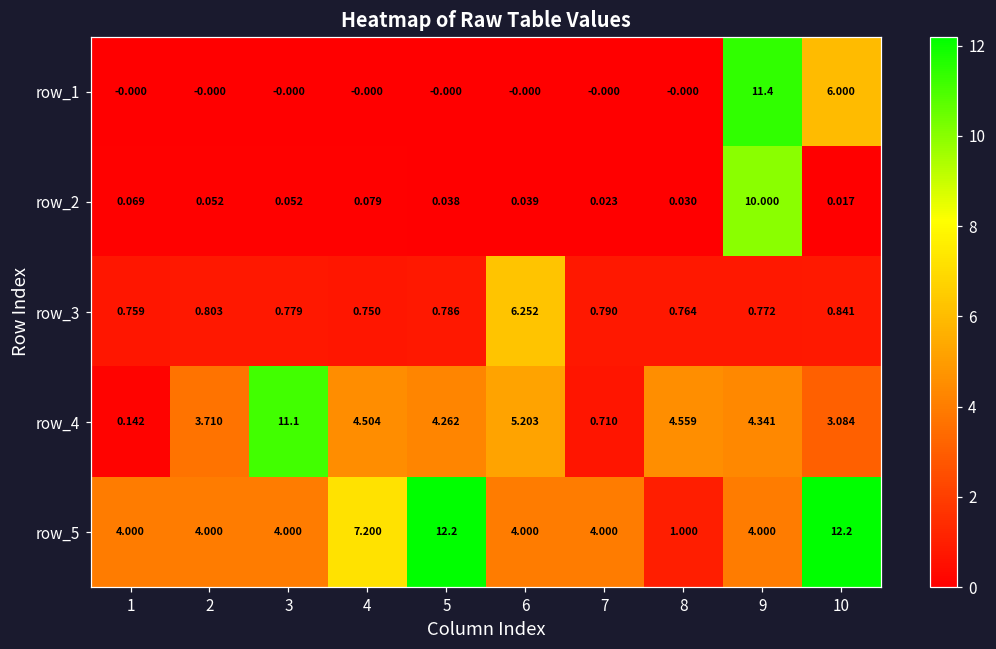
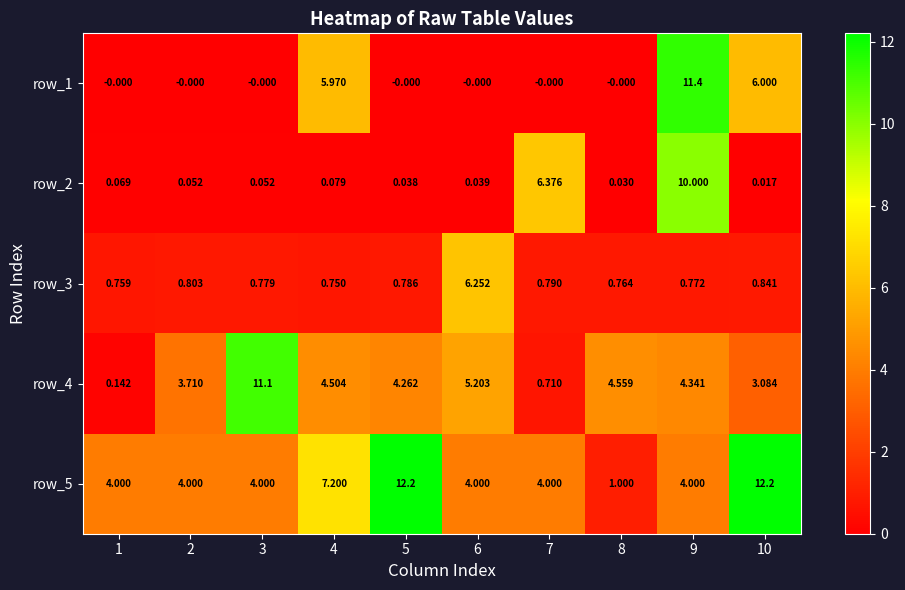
  {
    "row_1": {
      "1": -0.000,
      "2": -0.000,
      "3": -0.000,
-     "4": -0.000,
+     "4": 5.970,
      "5": -0.000,
      "6": -0.000,
      "7": -0.000,
      "8": -0.000,
      "9": 11.4,
      "10": 6.000
    },
    "row_2": {
      "1": 0.069,
      "2": 0.052,
      "3": 0.052,
      "4": 0.079,
      "5": 0.038,
      "6": 0.039,
-     "7": 0.023,
+     "7": 6.376,
      "8": 0.030,
      "9": 10.000,
      "10": 0.017
    },
    "row_3": {
      "1": 0.759,
      "2": 0.803,
      "3": 0.779,
      "4": 0.750,
      "5": 0.786,
      "6": 6.252,
      "7": 0.790,
      "8": 0.764,
      "9": 0.772,
      "10": 0.841
    },
    "row_4": {
      "1": 0.142,
      "2": 3.710,
      "3": 11.1,
      "4": 4.504,
      "5": 4.262,
      "6": 5.203,
      "7": 0.710,
      "8": 4.559,
      "9": 4.341,
      "10": 3.084
    },
    "row_5": {
      "1": 4.000,
      "2": 4.000,
      "3": 4.000,
      "4": 7.200,
      "5": 12.2,
      "6": 4.000,
      "7": 4.000,
      "8": 1.000,
      "9": 4.000,
      "10": 12.2
    }
  }
